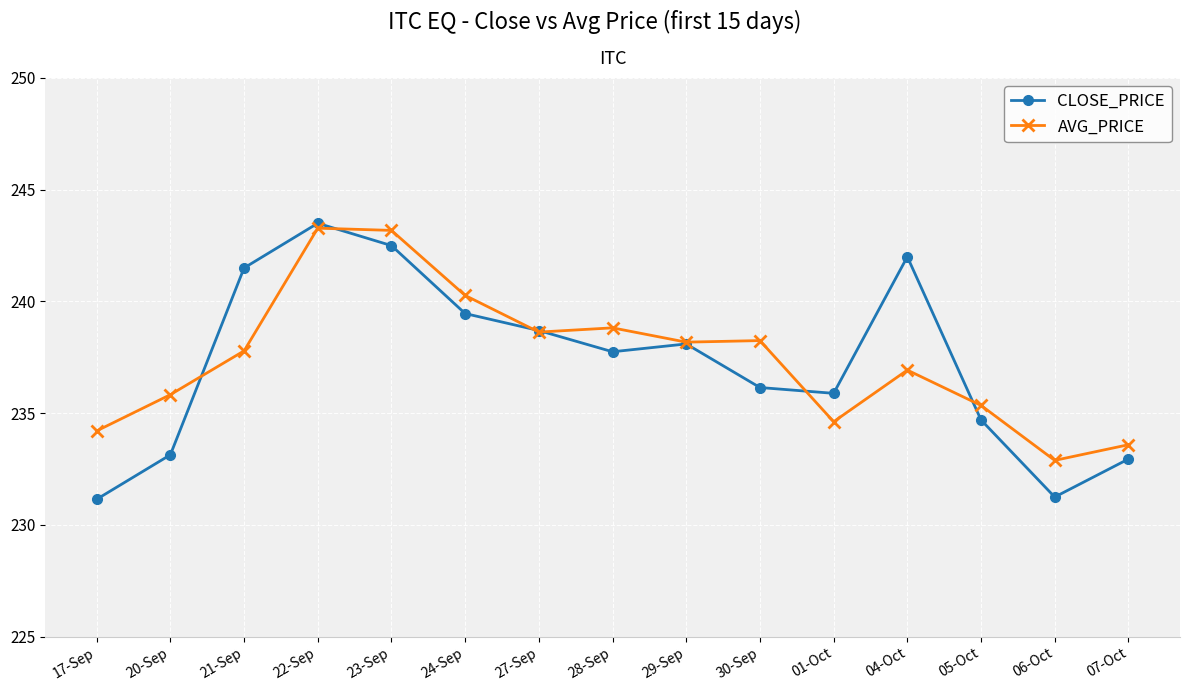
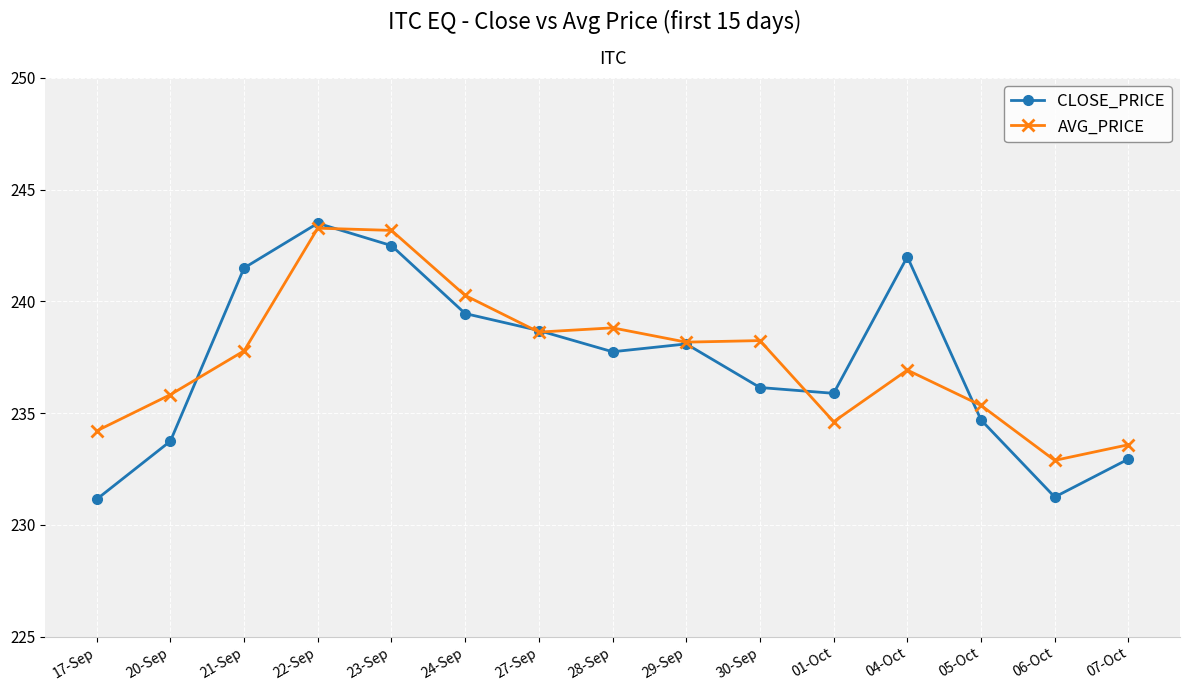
  {
    "CLOSE_PRICE": {
      "17-Sep": 231.2,
-     "20-Sep": 233.1,
+     "20-Sep": 233.8,
      "21-Sep": 241.5,
      "22-Sep": 243.5,
      "23-Sep": 242.5,
      "24-Sep": 239.5,
      "28-Sep": 237.8,
      "30-Sep": 236.2,
      "01-Oct": 235.9,
      "04-Oct": 242.0,
      "05-Oct": 234.7,
      "06-Oct": 231.3,
      "07-Oct": 233.0
    },
    "AVG_PRICE": {
      "17-Sep": 234.2,
      "20-Sep": 235.8,
      "21-Sep": 237.8,
      "22-Sep": 243.3,
      "23-Sep": 243.2,
      "24-Sep": 240.3,
      "28-Sep": 238.8,
      "30-Sep": 238.3,
      "01-Oct": 234.6,
      "04-Oct": 236.9,
      "05-Oct": 235.4,
      "06-Oct": 232.9,
      "07-Oct": 233.6
    }
  }
